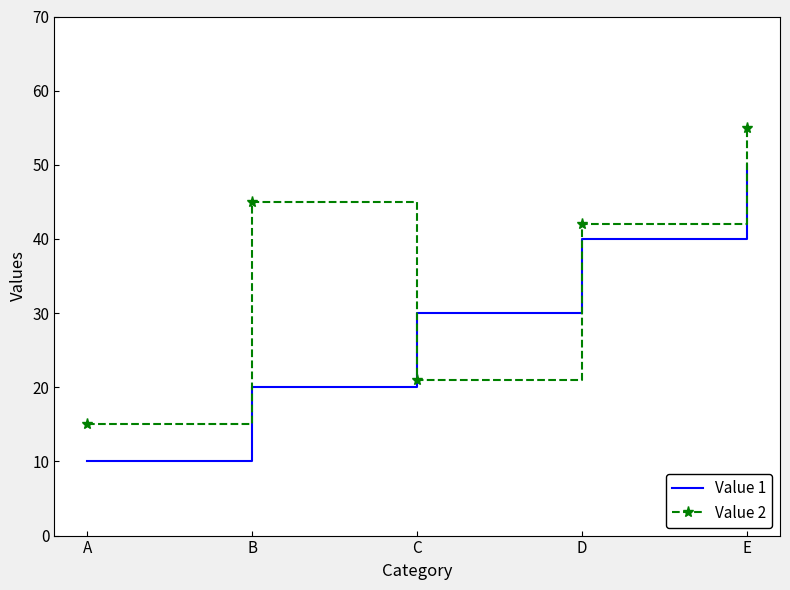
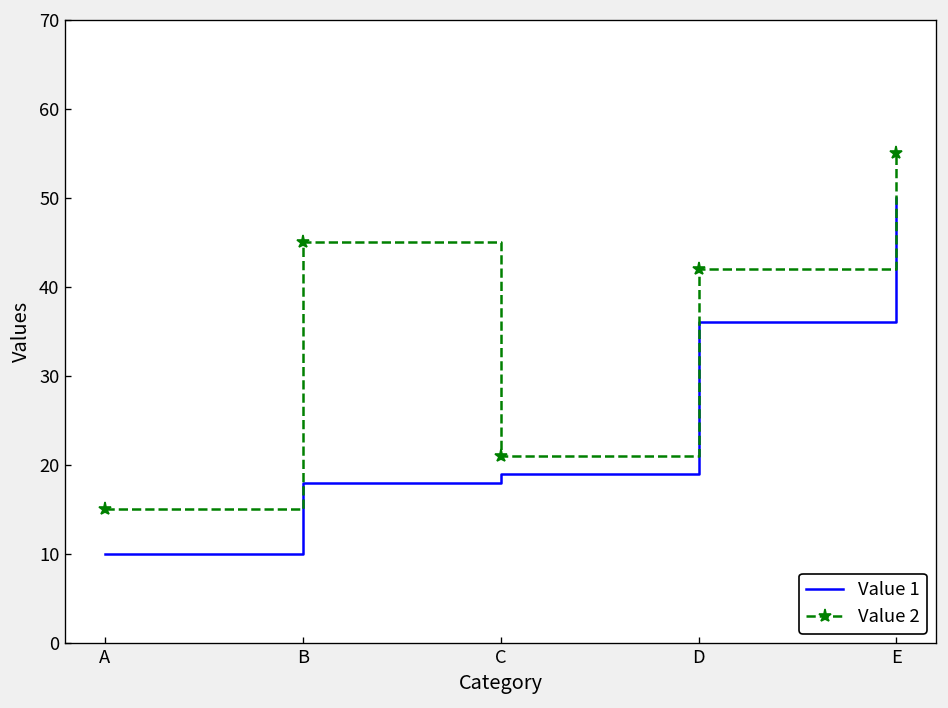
  {
    "Value 1": {
      "A": 10,
-     "B": 20,
-     "C": 30,
-     "D": 40,
+     "B": 18,
+     "C": 19,
+     "D": 36,
      "E": 50
    },
    "Value 2": {
      "A": 15,
      "B": 45,
      "C": 21,
      "D": 42,
      "E": 55
    }
  }
